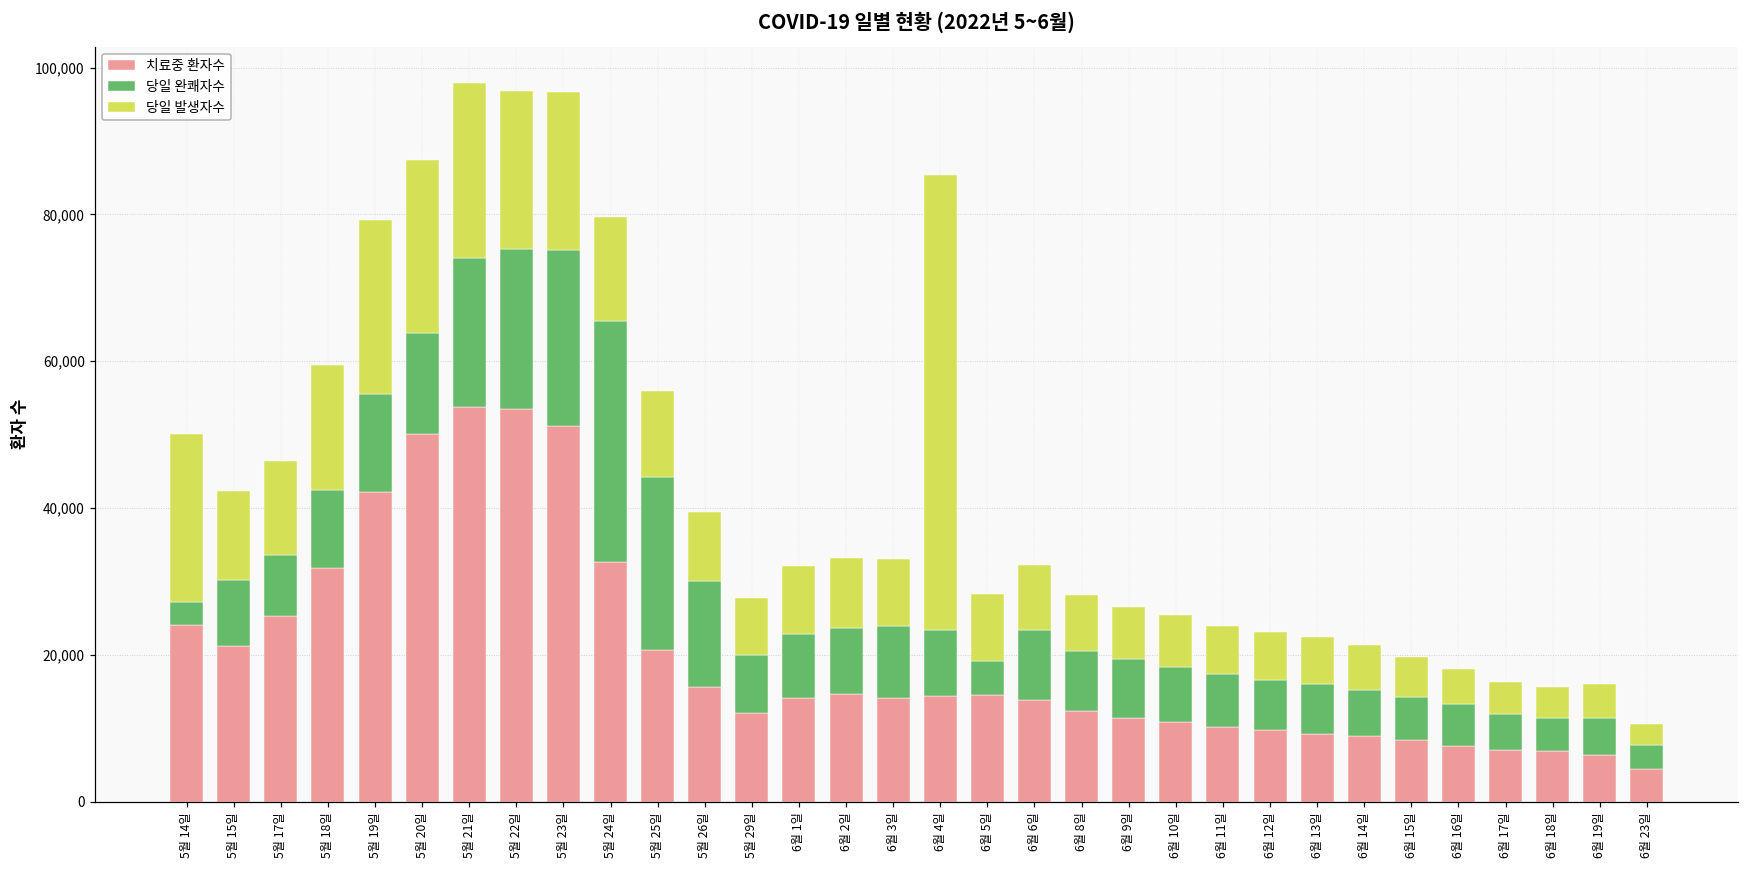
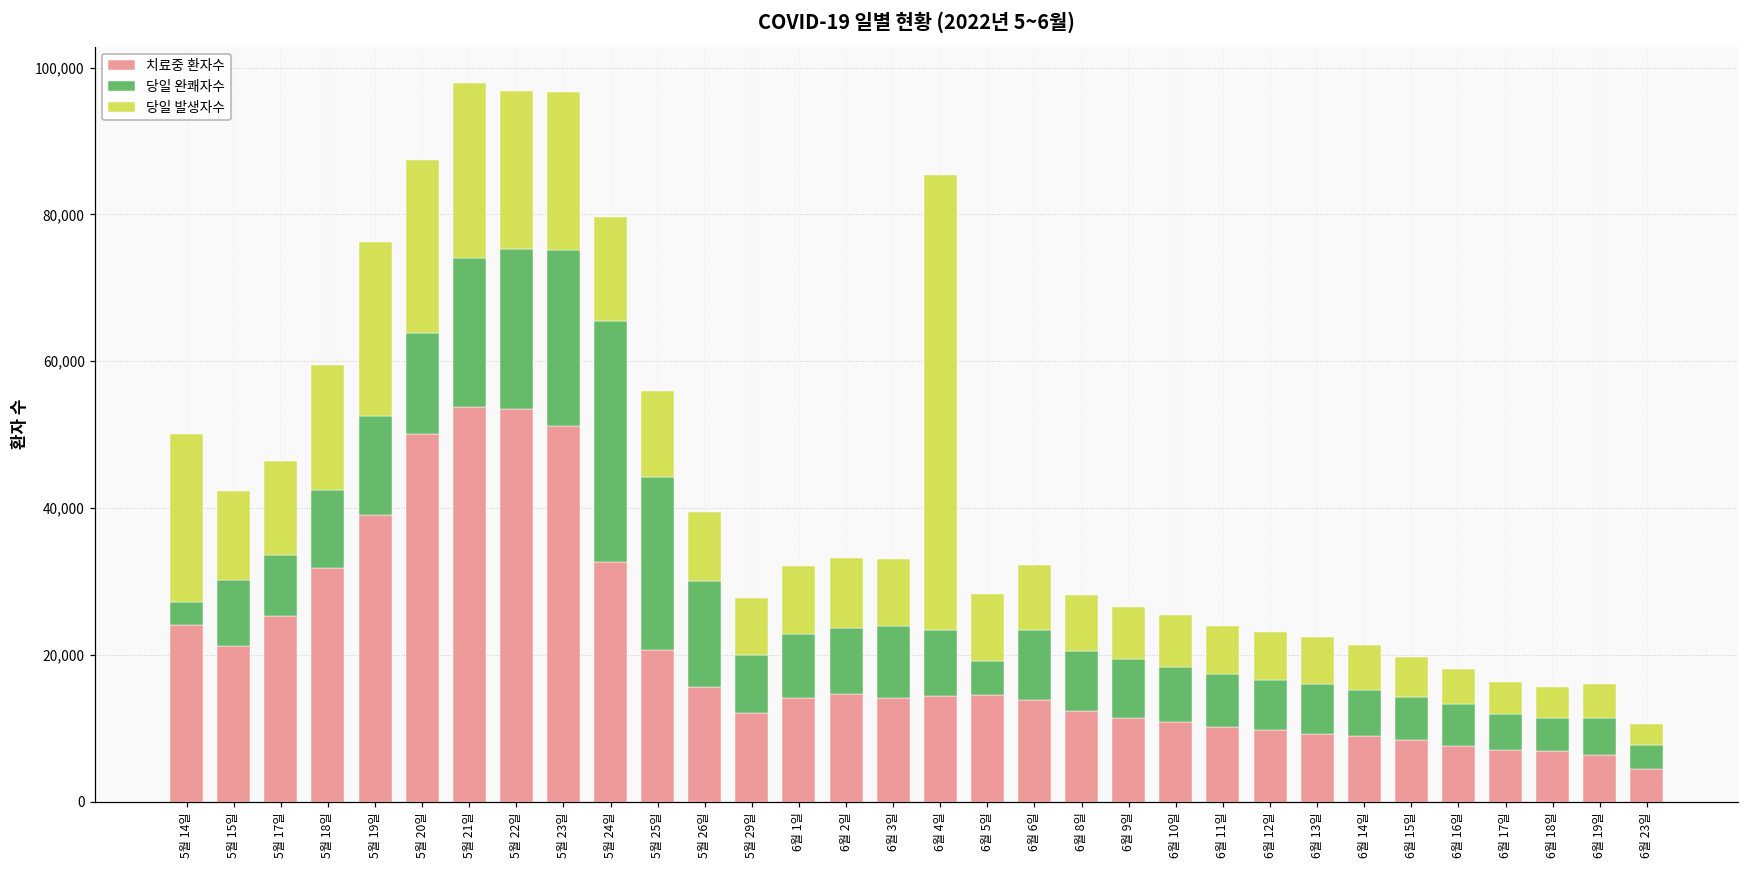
  {
    "치료중 환자수": {
      "5월 14일": "24,000",
      "5월 15일": "21,000",
      "5월 17일": "25,000",
      "5월 18일": "32,000",
-     "5월 19일": "42,000",
+     "5월 19일": "39,000",
      "5월 20일": "50,000",
      "5월 21일": "54,000",
      "5월 22일": "54,000",
      "5월 23일": "51,000",
      "5월 24일": "33,000",
      "5월 25일": "21,000",
      "5월 26일": "16,000",
      "5월 29일": "12,000",
      "6월 1일": "14,000",
      "6월 2일": "15,000",
      "6월 3일": "14,000",
      "6월 4일": "14,000",
      "6월 5일": "14,000",
      "6월 6일": "14,000",
      "6월 8일": "12,000",
      "6월 9일": "11,000",
      "6월 10일": "11,000",
      "6월 11일": "10,000",
      "6월 12일": "10,000",
      "6월 13일": "9,000",
      "6월 14일": "9,000",
      "6월 15일": "8,000",
      "6월 16일": "8,000",
      "6월 17일": "7,000",
      "6월 18일": "7,000",
      "6월 19일": "6,000",
      "6월 23일": "4,000"
    },
    "당일 완쾌자수": {
      "5월 14일": "3,000",
      "5월 15일": "9,000",
      "5월 17일": "8,000",
      "5월 18일": "11,000",
      "5월 19일": "13,000",
      "5월 20일": "14,000",
      "5월 21일": "20,000",
      "5월 22일": "22,000",
      "5월 23일": "24,000",
      "5월 24일": "33,000",
      "5월 25일": "24,000",
      "5월 26일": "14,000",
      "5월 29일": "8,000",
      "6월 1일": "9,000",
      "6월 2일": "9,000",
      "6월 3일": "10,000",
      "6월 4일": "9,000",
      "6월 5일": "5,000",
      "6월 6일": "10,000",
      "6월 8일": "8,000",
      "6월 9일": "8,000",
      "6월 10일": "8,000",
      "6월 11일": "7,000",
      "6월 12일": "7,000",
      "6월 13일": "7,000",
      "6월 14일": "6,000",
      "6월 15일": "6,000",
      "6월 16일": "6,000",
      "6월 17일": "5,000",
      "6월 18일": "4,000",
      "6월 19일": "5,000",
      "6월 23일": "3,000"
    },
    "당일 발생자수": {
      "5월 14일": "23,000",
      "5월 15일": "12,000",
      "5월 17일": "13,000",
      "5월 18일": "17,000",
      "5월 19일": "24,000",
      "5월 20일": "23,000",
      "5월 21일": "24,000",
      "5월 22일": "22,000",
      "5월 23일": "22,000",
      "5월 24일": "14,000",
      "5월 25일": "12,000",
      "5월 26일": "9,000",
      "5월 29일": "8,000",
      "6월 1일": "9,000",
      "6월 2일": "10,000",
      "6월 3일": "9,000",
      "6월 4일": "62,000",
      "6월 5일": "9,000",
      "6월 6일": "9,000",
      "6월 8일": "8,000",
      "6월 9일": "7,000",
      "6월 10일": "7,000",
      "6월 11일": "7,000",
      "6월 12일": "7,000",
      "6월 13일": "6,000",
      "6월 14일": "6,000",
      "6월 15일": "5,000",
      "6월 16일": "5,000",
      "6월 17일": "4,000",
      "6월 18일": "4,000",
      "6월 19일": "5,000",
      "6월 23일": "3,000"
    }
  }
